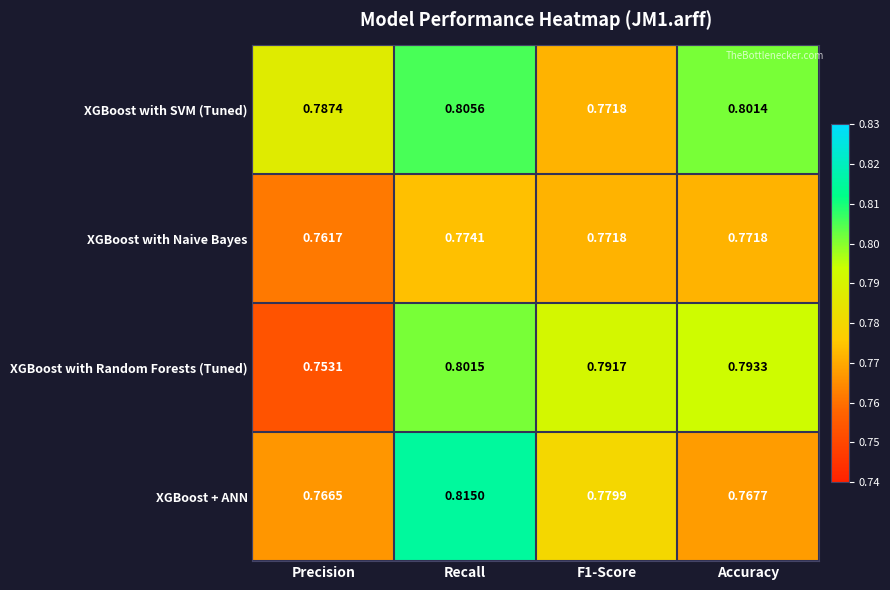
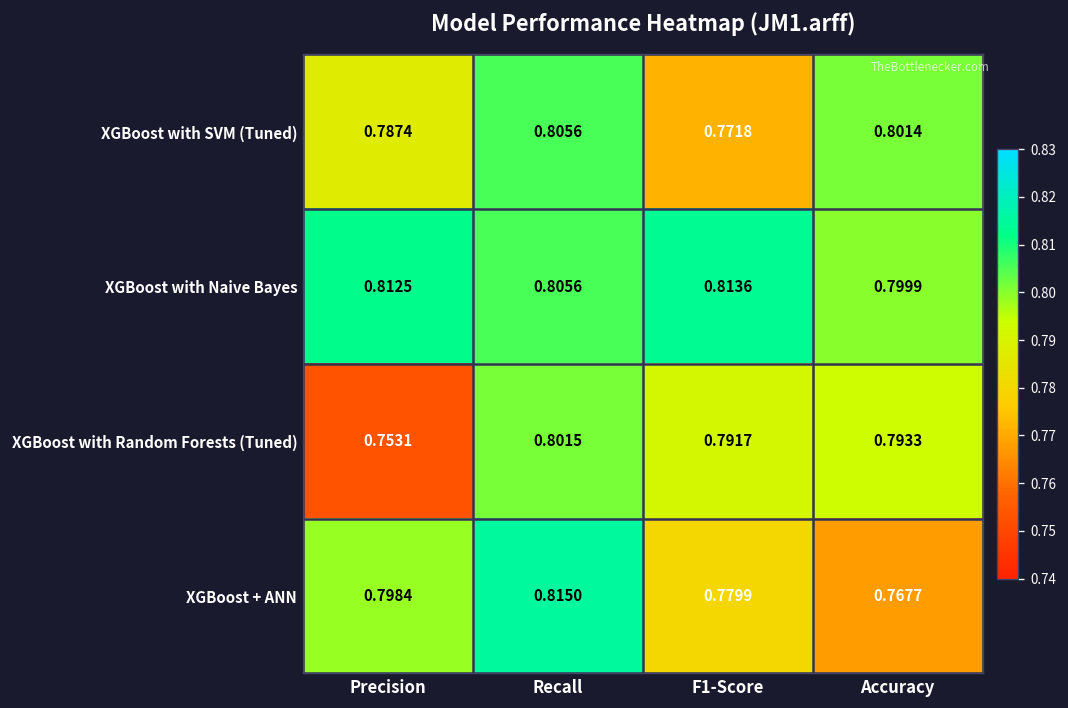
  {
    "XGBoost with SVM (Tuned)": {
      "Precision": 0.7874,
      "Recall": 0.8056,
      "F1-Score": 0.7718
    },
    "XGBoost with Naive Bayes": {
-     "Precision": 0.7617,
-     "Recall": 0.7741,
-     "F1-Score": 0.7718,
-     "Accuracy": 0.7718
+     "Precision": 0.8125,
+     "Recall": 0.8056,
+     "F1-Score": 0.8136,
+     "Accuracy": 0.7999
    },
    "XGBoost with Random Forests (Tuned)": {
      "Precision": 0.7531,
      "Recall": 0.8015,
      "F1-Score": 0.7917,
      "Accuracy": 0.7933
    },
    "XGBoost + ANN": {
-     "Precision": 0.7665,
+     "Precision": 0.7984,
      "Recall": 0.8150,
      "F1-Score": 0.7799,
      "Accuracy": 0.7677
    }
  }
